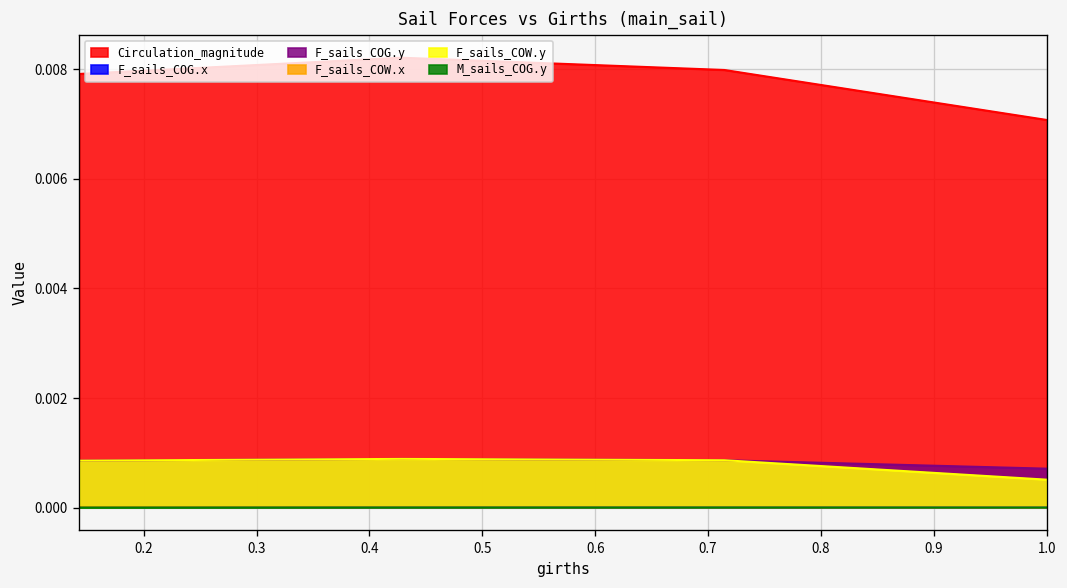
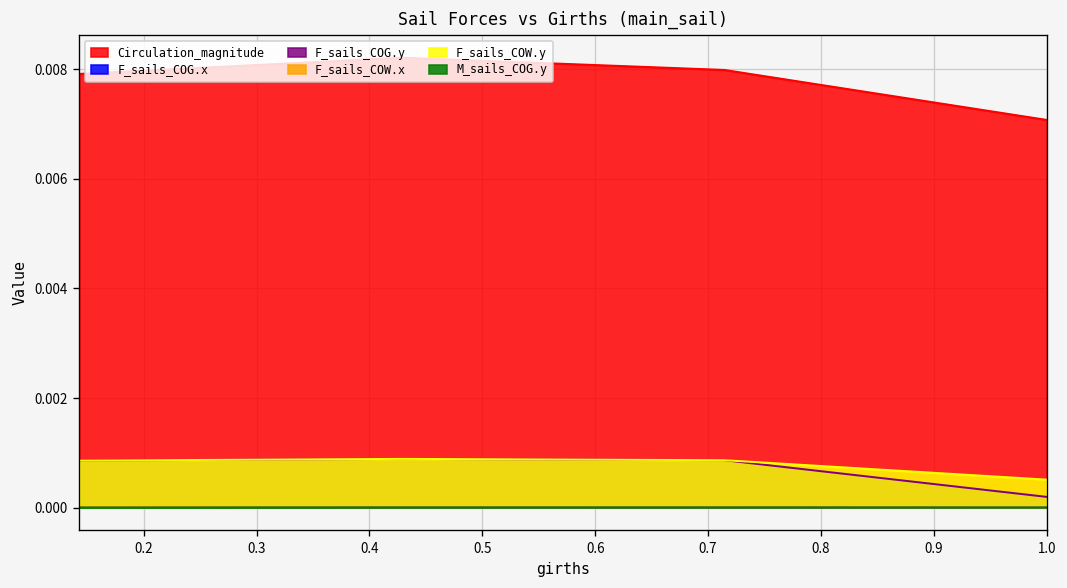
  {
    "Circulation_magnitude": {
      "1.0": 0.0071
    },
    "F_sails_COG.y": {
-     "1.0": 0.0007
+     "1.0": 0.0002
    },
    "F_sails_COW.y": {
      "1.0": 0.0005
    }
  }
